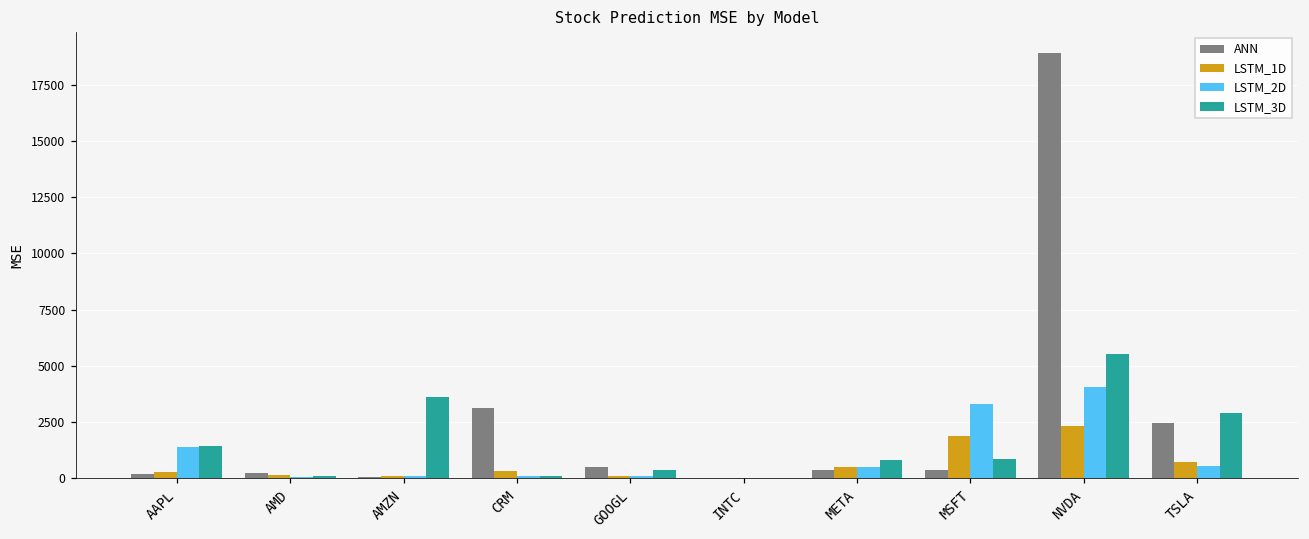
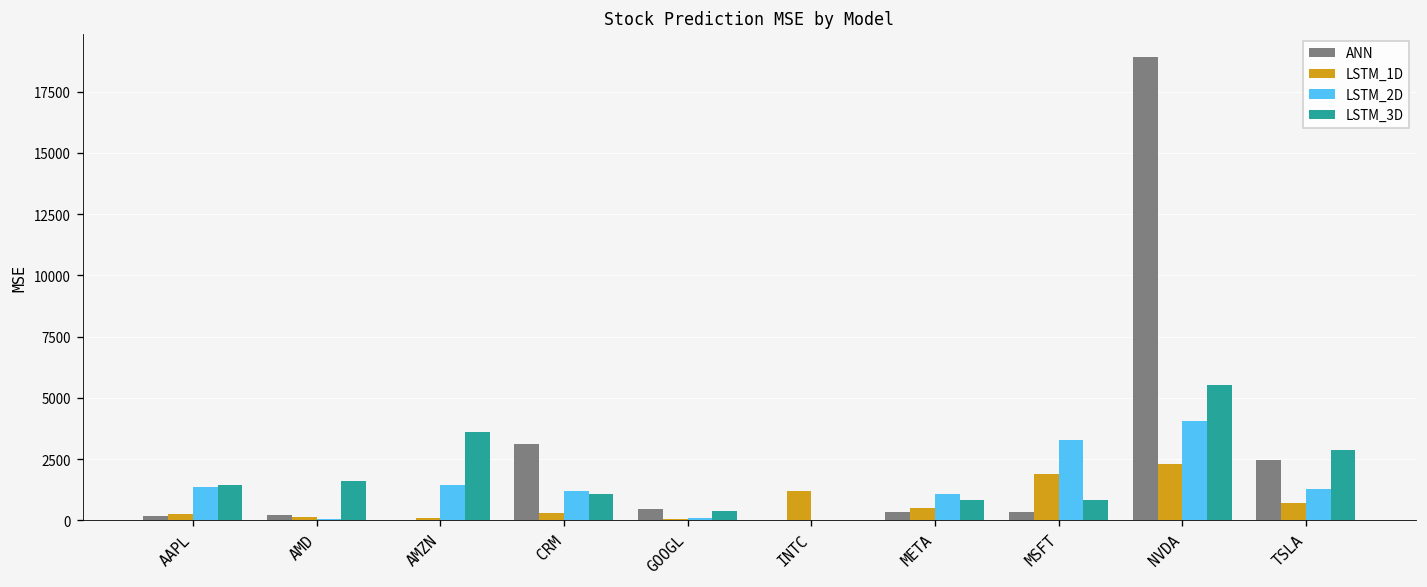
  {
    "ANN": {
      "AAPL": 200,
      "AMD": 200,
      "CRM": 3100,
      "GOOGL": 500,
      "META": 400,
      "MSFT": 400,
      "NVDA": 18900,
      "TSLA": 2500
    },
    "LSTM_1D": {
      "AAPL": 300,
      "AMD": 100,
      "CRM": 300,
-     "INTC": 0,
+     "INTC": 1200,
      "META": 500,
      "MSFT": 1900,
      "NVDA": 2300,
      "TSLA": 700
    },
    "LSTM_2D": {
      "AAPL": 1400,
-     "AMZN": 100,
-     "CRM": 100,
-     "META": 500,
+     "AMZN": 1400,
+     "CRM": 1200,
+     "META": 1100,
      "MSFT": 3300,
      "NVDA": 4100,
-     "TSLA": 500
+     "TSLA": 1300
    },
    "LSTM_3D": {
      "AAPL": 1400,
-     "AMD": 100,
+     "AMD": 1600,
      "AMZN": 3600,
-     "CRM": 100,
+     "CRM": 1100,
      "GOOGL": 400,
      "META": 800,
      "MSFT": 800,
      "NVDA": 5500,
      "TSLA": 2900
    }
  }
